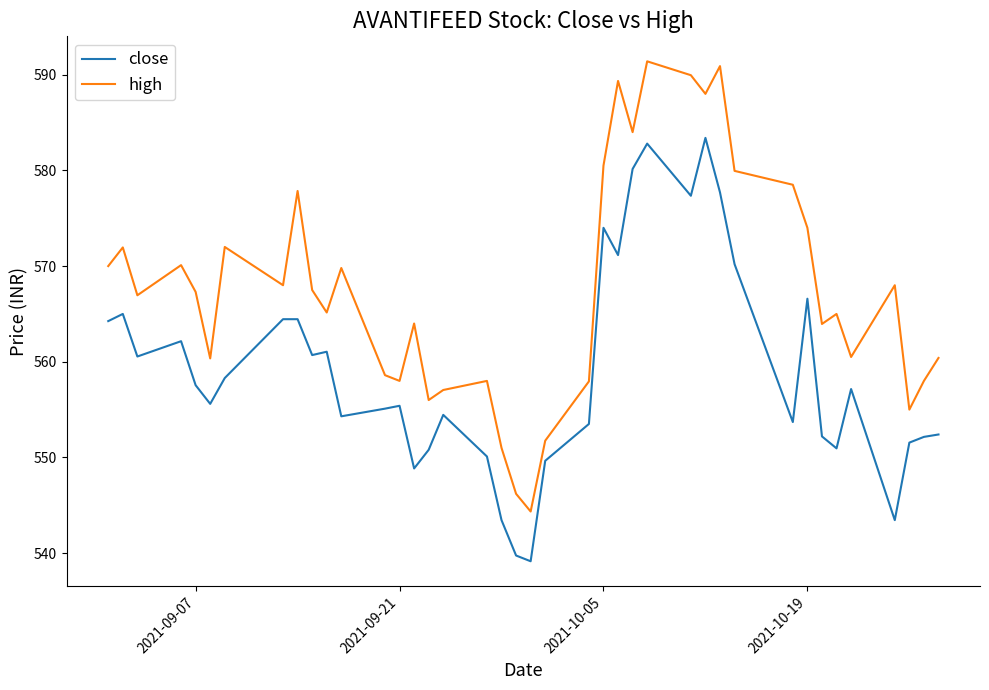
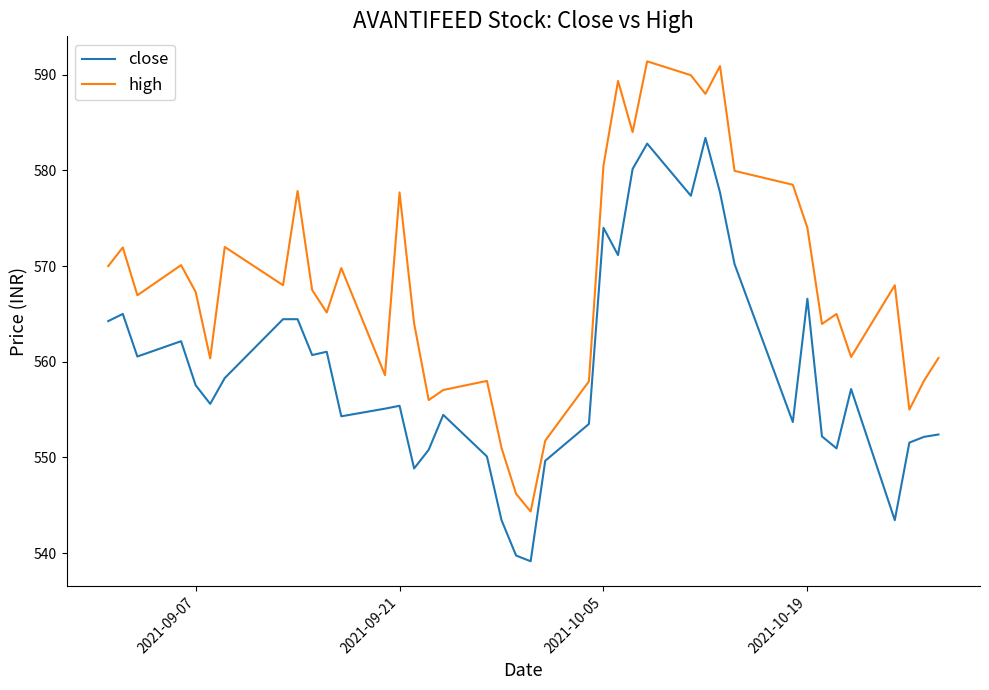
  {
    "close": {
      "2021-09-07": 558,
      "2021-09-21": 555,
      "2021-10-05": 574,
      "2021-10-19": 567
    },
    "high": {
      "2021-09-07": 567,
-     "2021-09-21": 558,
+     "2021-09-21": 578,
      "2021-10-05": 581,
      "2021-10-19": 574
    }
  }
